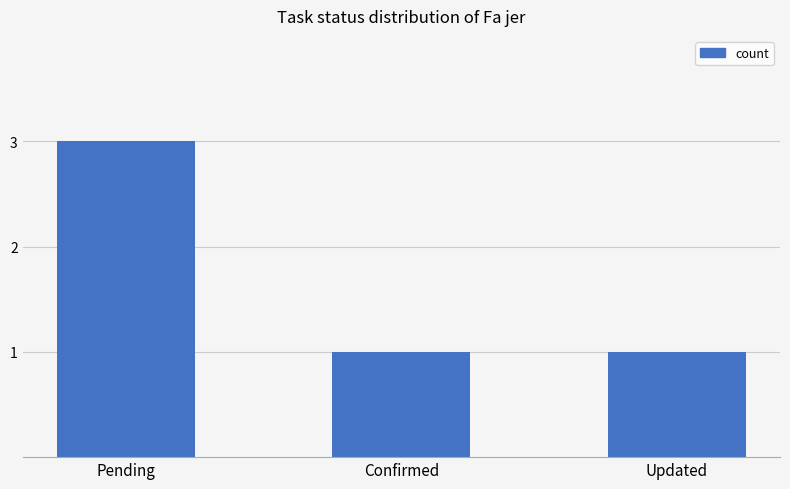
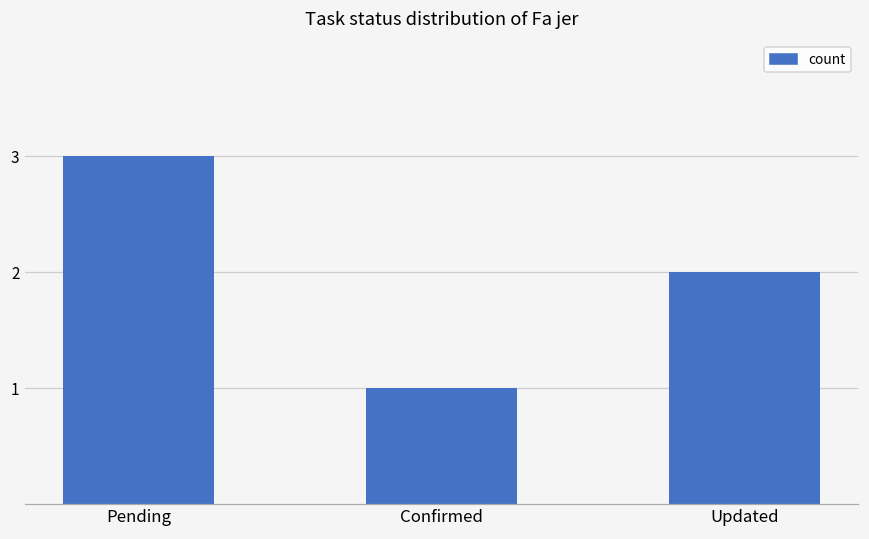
  {
    "Pending": 3,
    "Confirmed": 1,
-   "Updated": 1
+   "Updated": 2
  }
